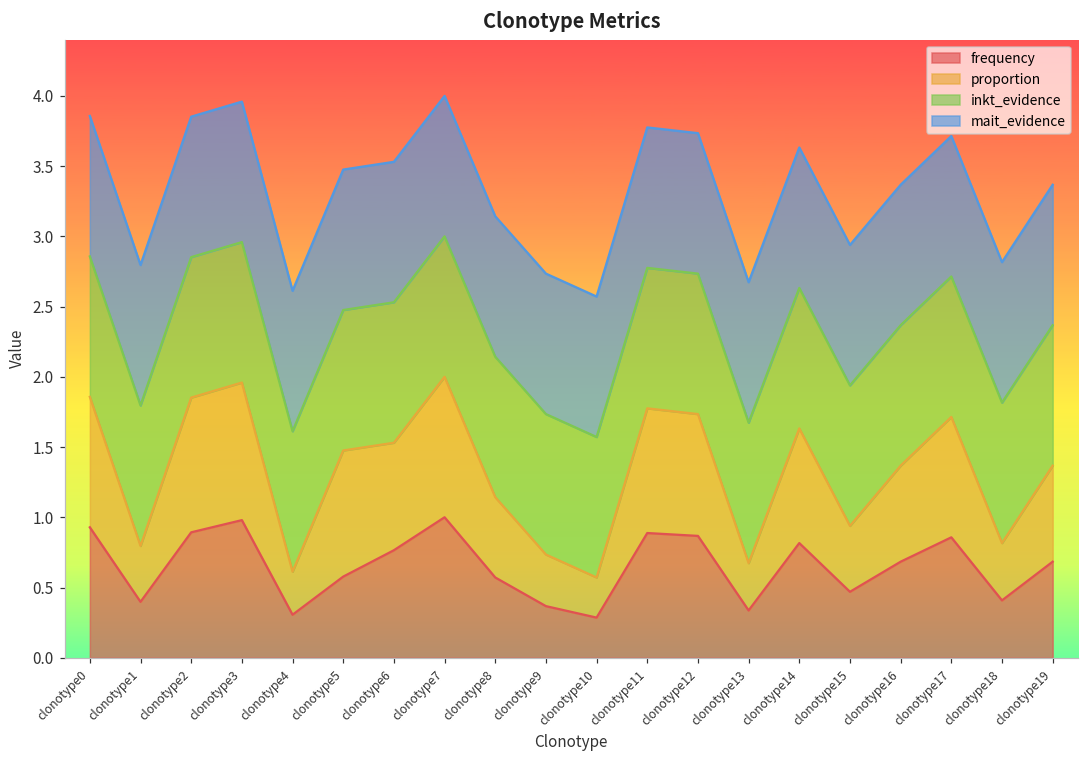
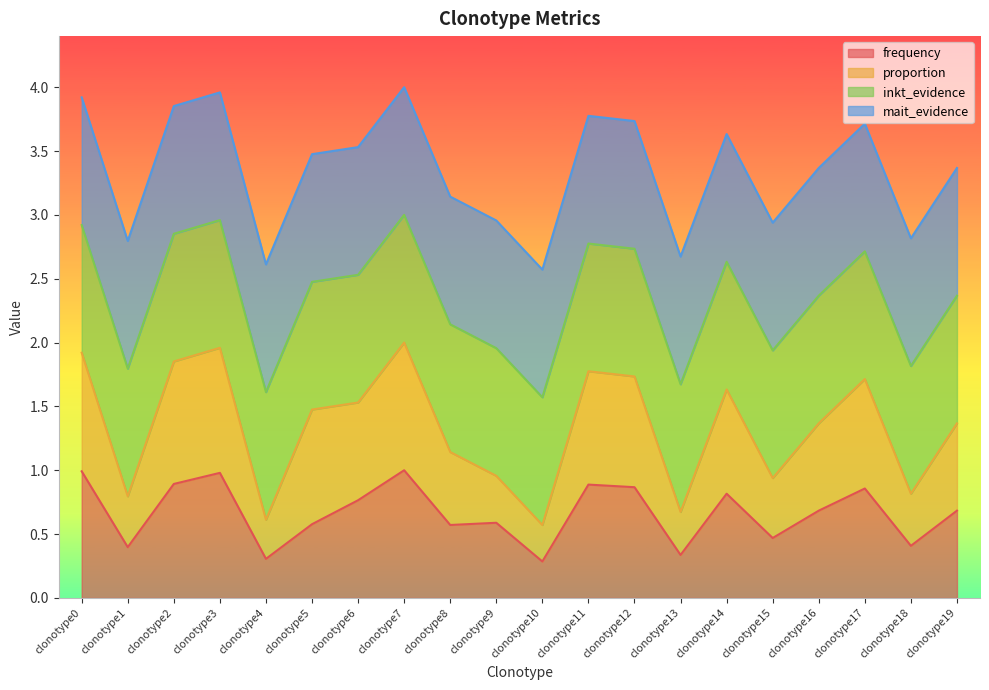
  {
    "frequency": {
-     "clonotype0": 0.93,
+     "clonotype0": 0.99,
      "clonotype1": 0.40,
      "clonotype2": 0.89,
      "clonotype3": 0.98,
      "clonotype4": 0.31,
      "clonotype5": 0.58,
      "clonotype6": 0.77,
      "clonotype7": 1.00,
      "clonotype8": 0.57,
-     "clonotype9": 0.37,
+     "clonotype9": 0.59,
      "clonotype10": 0.29,
      "clonotype11": 0.89,
      "clonotype12": 0.87,
      "clonotype13": 0.34,
      "clonotype14": 0.82,
      "clonotype15": 0.47,
      "clonotype16": 0.68,
      "clonotype17": 0.86,
      "clonotype18": 0.41,
      "clonotype19": 0.68
    },
    "proportion": {
      "clonotype0": 0.93,
      "clonotype1": 0.40,
      "clonotype2": 0.96,
      "clonotype3": 0.98,
      "clonotype4": 0.31,
      "clonotype5": 0.90,
      "clonotype6": 0.77,
      "clonotype7": 1.00,
      "clonotype8": 0.57,
      "clonotype9": 0.37,
      "clonotype10": 0.29,
      "clonotype11": 0.89,
      "clonotype12": 0.87,
      "clonotype13": 0.34,
      "clonotype14": 0.82,
      "clonotype15": 0.47,
      "clonotype16": 0.68,
      "clonotype17": 0.86,
      "clonotype18": 0.41,
      "clonotype19": 0.68
    },
    "inkt_evidence": {
      "clonotype0": 1.00,
      "clonotype1": 1.00,
      "clonotype2": 1.00,
      "clonotype3": 1.00,
      "clonotype4": 1.00,
      "clonotype5": 1.00,
      "clonotype6": 1.00,
      "clonotype7": 1.00,
      "clonotype8": 1.00,
      "clonotype9": 1.00,
      "clonotype10": 1.00,
      "clonotype11": 1.00,
      "clonotype12": 1.00,
      "clonotype13": 1.00,
      "clonotype14": 1.00,
      "clonotype15": 1.00,
      "clonotype16": 1.00,
      "clonotype17": 1.00,
      "clonotype18": 1.00,
      "clonotype19": 1.00
    },
    "mait_evidence": {
      "clonotype0": 1.00,
      "clonotype1": 1.00,
      "clonotype2": 1.00,
      "clonotype3": 1.00,
      "clonotype4": 1.00,
      "clonotype5": 1.00,
      "clonotype6": 1.00,
      "clonotype7": 1.00,
      "clonotype8": 1.00,
      "clonotype9": 1.00,
      "clonotype10": 1.00,
      "clonotype11": 1.00,
      "clonotype12": 1.00,
      "clonotype13": 1.00,
      "clonotype14": 1.00,
      "clonotype15": 1.00,
      "clonotype16": 1.00,
      "clonotype17": 1.00,
      "clonotype18": 1.00,
      "clonotype19": 1.00
    }
  }
